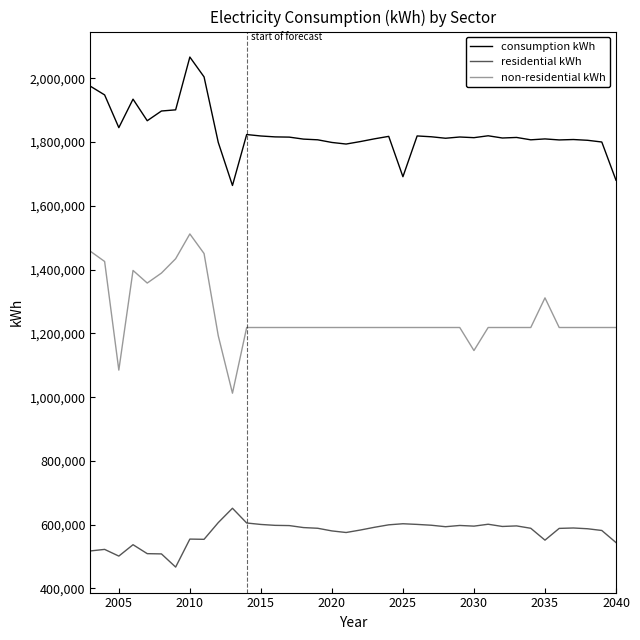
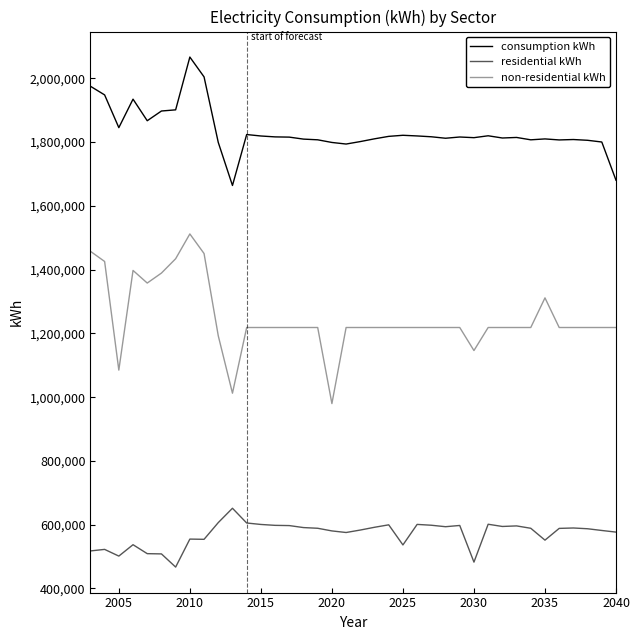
  {
    "consumption kWh": {
      "2005": "1,850,000",
      "2010": "2,070,000",
      "2015": "1,820,000",
      "2020": "1,800,000",
-     "2025": "1,690,000",
+     "2025": "1,820,000",
      "2030": "1,810,000",
      "2035": "1,810,000",
      "2040": "1,680,000"
    },
    "residential kWh": {
      "2005": "500,000",
      "2010": "550,000",
      "2015": "600,000",
      "2020": "580,000",
-     "2025": "600,000",
-     "2030": "600,000",
+     "2025": "540,000",
+     "2030": "480,000",
      "2035": "550,000",
-     "2040": "540,000"
+     "2040": "580,000"
    },
    "non-residential kWh": {
      "2005": "1,080,000",
      "2010": "1,510,000",
      "2015": "1,220,000",
-     "2020": "1,220,000",
+     "2020": "980,000",
      "2025": "1,220,000",
      "2030": "1,150,000",
      "2035": "1,310,000",
      "2040": "1,220,000"
    }
  }
